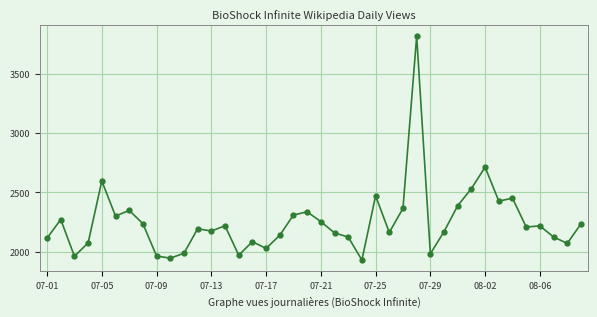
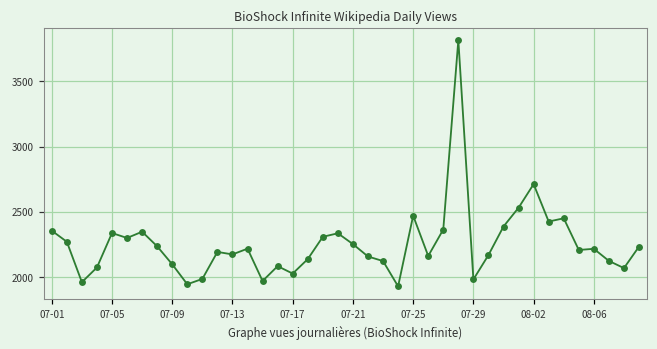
  {
-   "07-01": 2110,
-   "07-05": 2600,
-   "07-09": 1960,
+   "07-01": 2360,
+   "07-05": 2340,
+   "07-09": 2100,
    "07-13": 2170,
    "07-17": 2030,
    "07-21": 2250,
    "07-25": 2470,
    "07-29": 1980,
    "08-02": 2710,
    "08-06": 2220
  }
